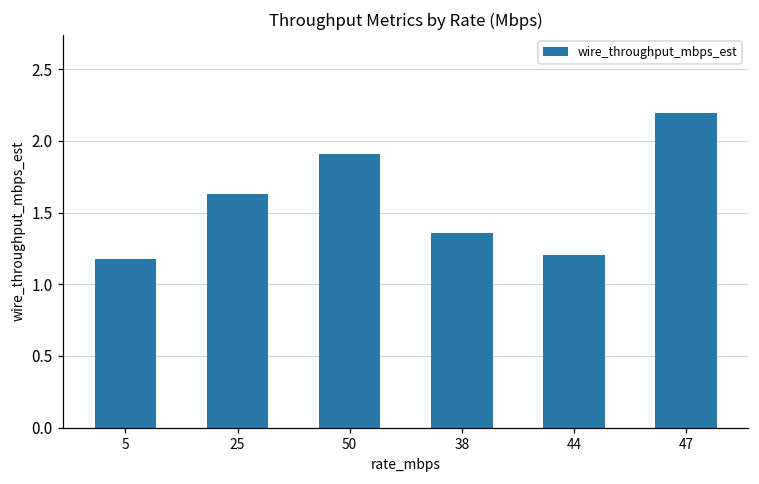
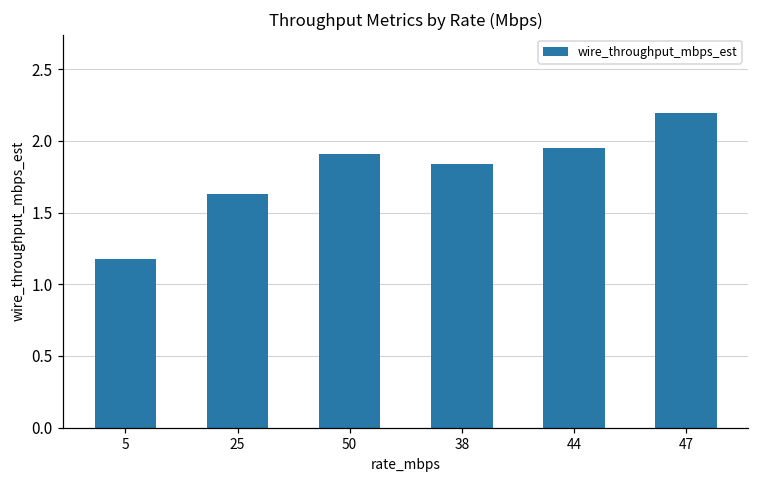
  {
    "5": 1.18,
    "25": 1.63,
    "50": 1.91,
-   "38": 1.36,
-   "44": 1.20,
+   "38": 1.84,
+   "44": 1.95,
    "47": 2.19
  }
